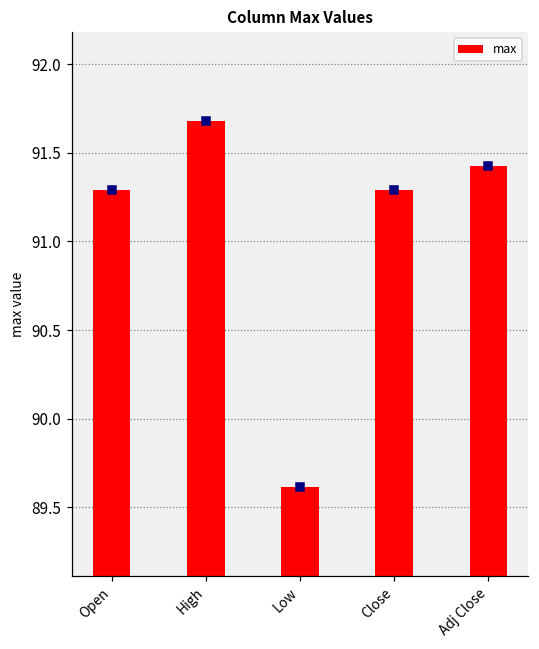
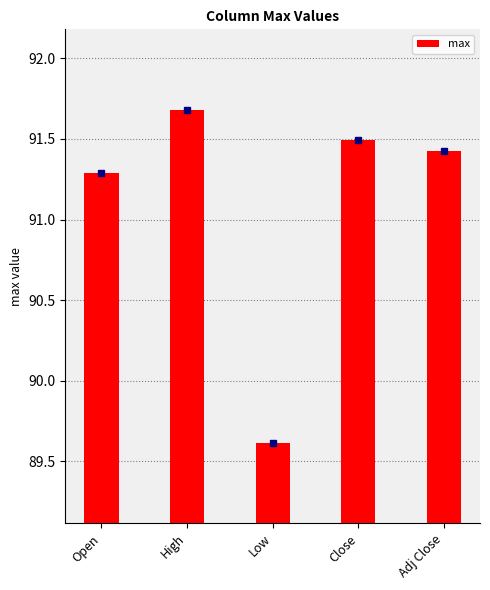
  {
    "max": {
      "Open": 91.29,
      "High": 91.68,
      "Low": 89.61,
-     "Close": 91.29,
+     "Close": 91.49,
      "Adj Close": 91.42
    }
  }
